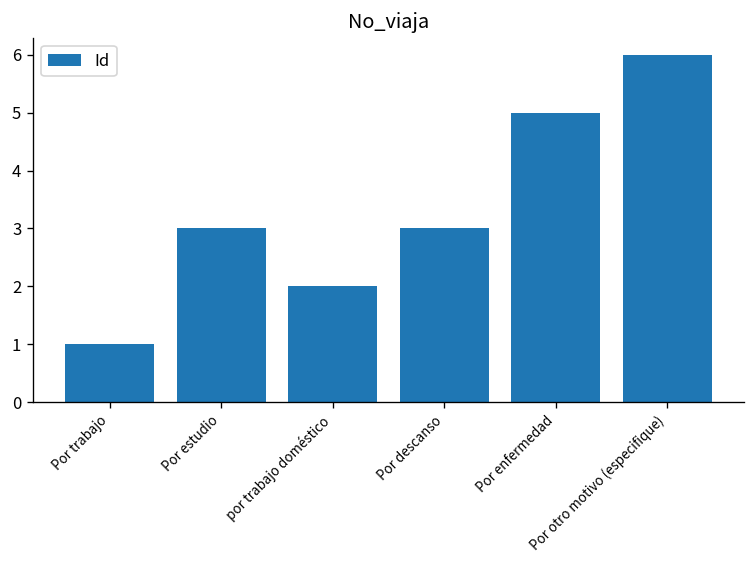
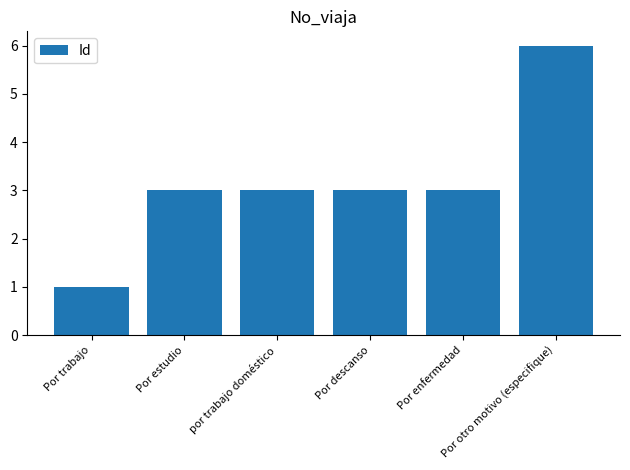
  {
    "Por trabajo": 1,
    "Por estudio": 3,
-   "por trabajo doméstico": 2,
+   "por trabajo doméstico": 3,
    "Por descanso": 3,
-   "Por enfermedad": 5,
+   "Por enfermedad": 3,
    "Por otro motivo (especifique)": 6
  }
